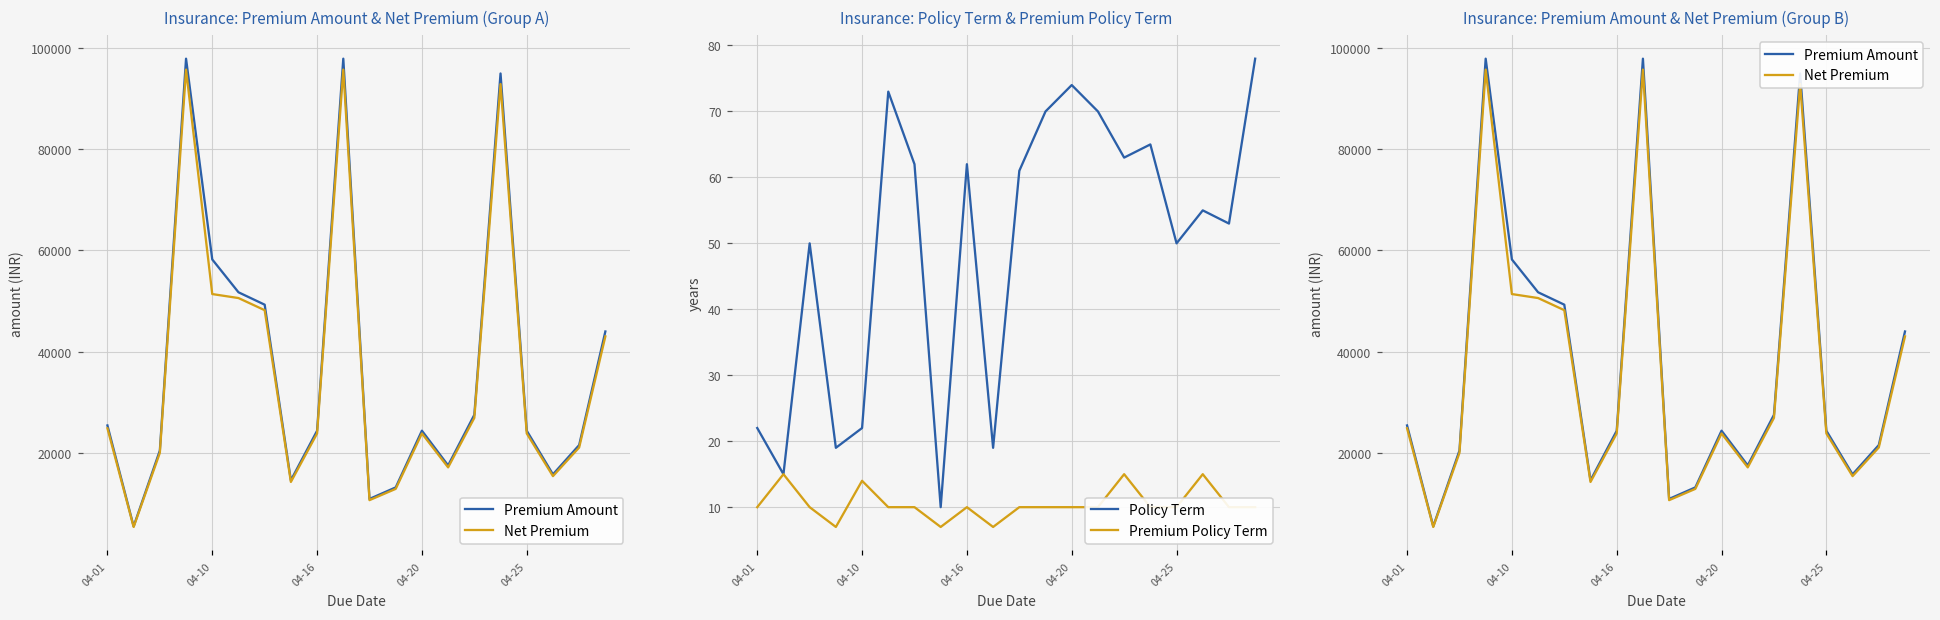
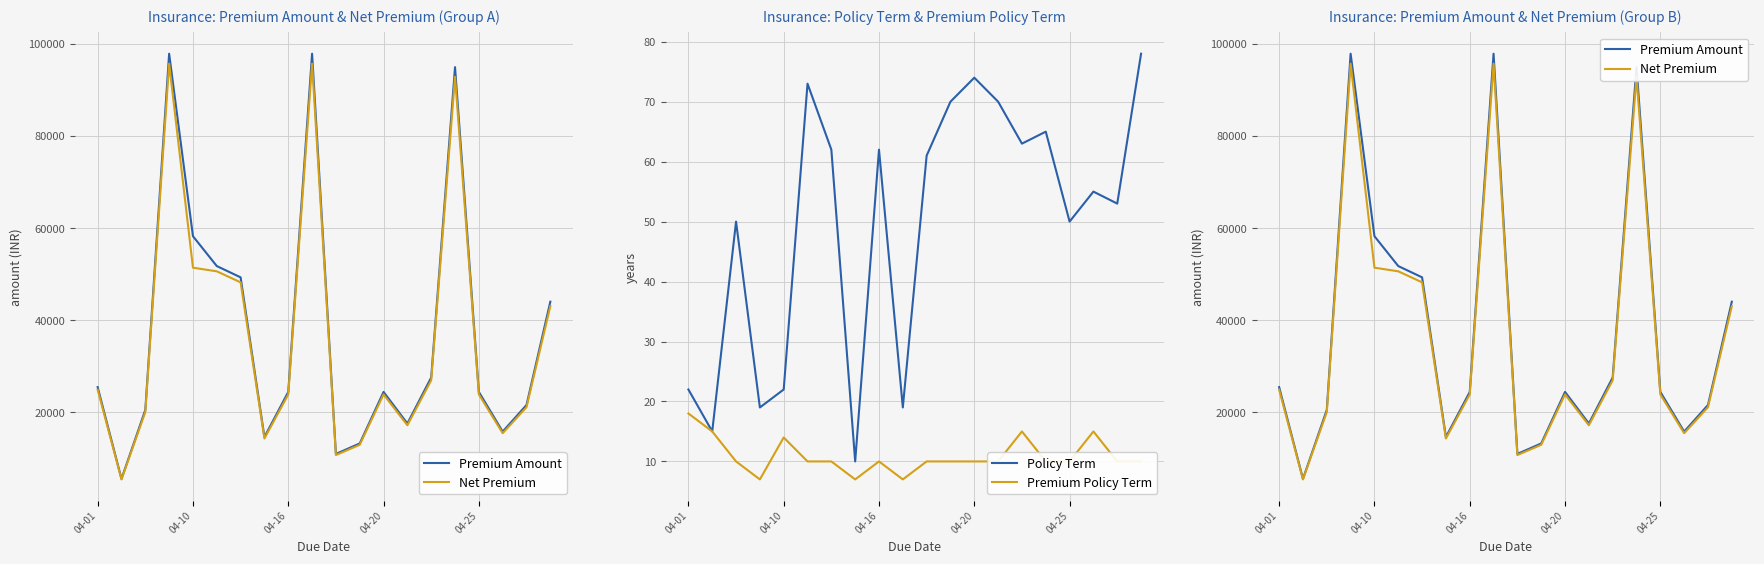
  {
    "Insurance: Premium Amount & Net Premium (Group A)": {
      "Premium Amount": {
        "04-10": 58000
      },
      "Net Premium": {
        "04-10": 51000
      }
    },
    "Insurance: Policy Term & Premium Policy Term": {
      "Policy Term": {
        "04-01": 22,
        "04-10": 22,
        "04-16": 62,
        "04-20": 74,
        "04-25": 50
      },
      "Premium Policy Term": {
-       "04-01": 10,
+       "04-01": 18,
        "04-10": 14,
        "04-16": 10,
        "04-20": 10
      }
    },
    "Insurance: Premium Amount & Net Premium (Group B)": {
      "Premium Amount": {
        "04-10": 58000
      },
      "Net Premium": {
        "04-10": 51000
      }
    }
  }
